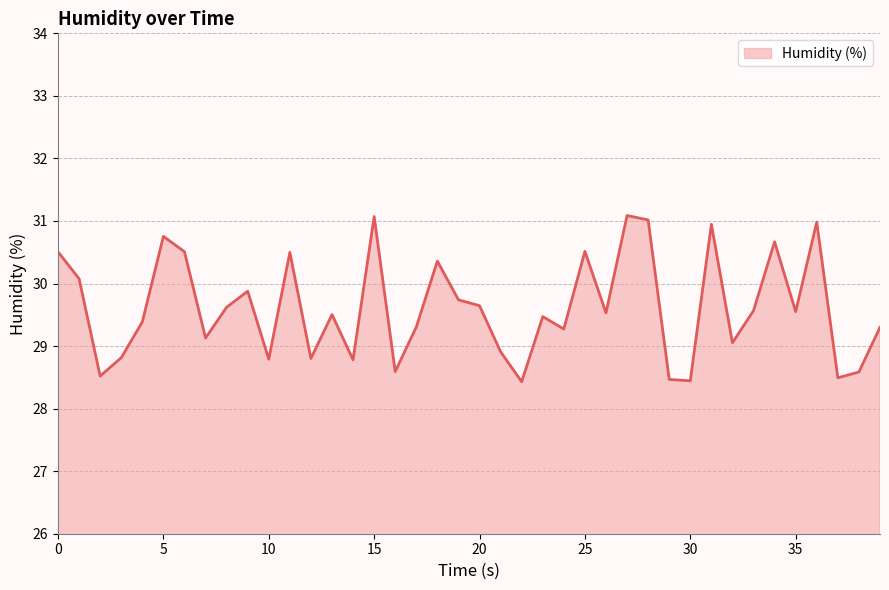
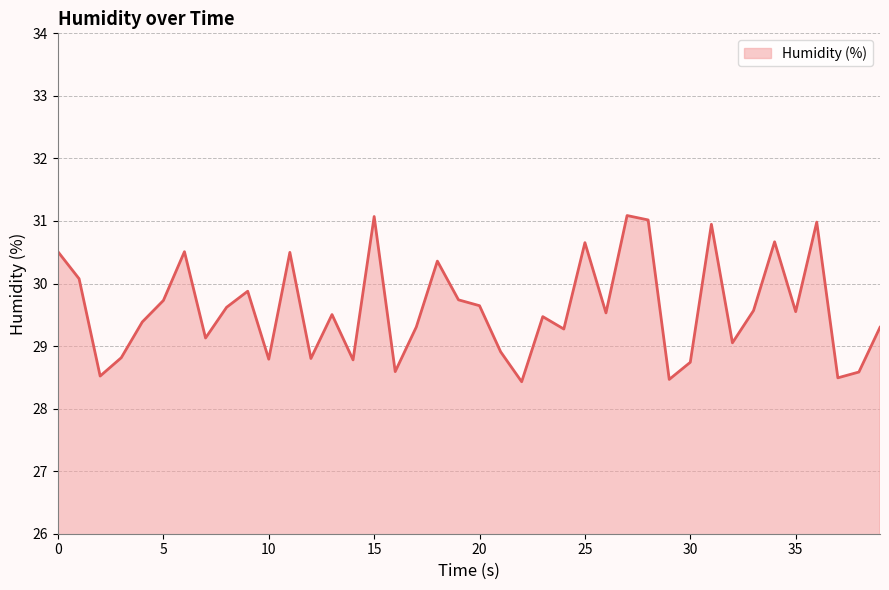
  {
    "0": 30.5,
-   "5": 30.8,
+   "5": 29.7,
    "10": 28.8,
    "15": 31.1,
    "20": 29.6,
-   "25": 30.5,
-   "30": 28.4,
+   "25": 30.7,
+   "30": 28.7,
    "35": 29.6
  }
